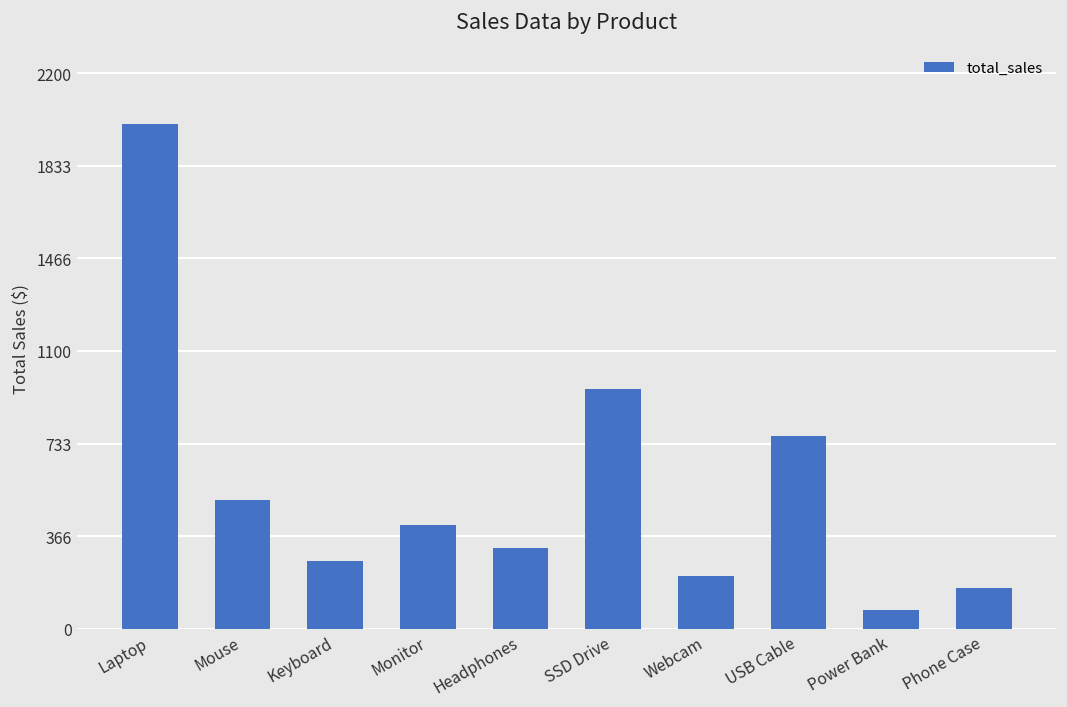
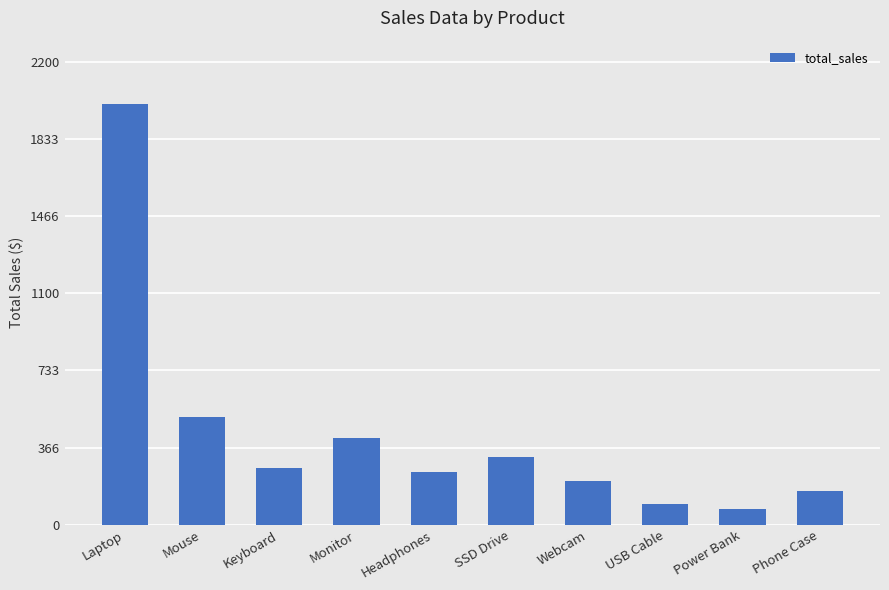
  {
    "Laptop": 2000,
    "Mouse": 510,
    "Keyboard": 270,
    "Monitor": 410,
-   "Headphones": 320,
-   "SSD Drive": 950,
+   "Headphones": 250,
+   "SSD Drive": 320,
    "Webcam": 210,
-   "USB Cable": 760,
+   "USB Cable": 100,
    "Power Bank": 80,
    "Phone Case": 160
  }
